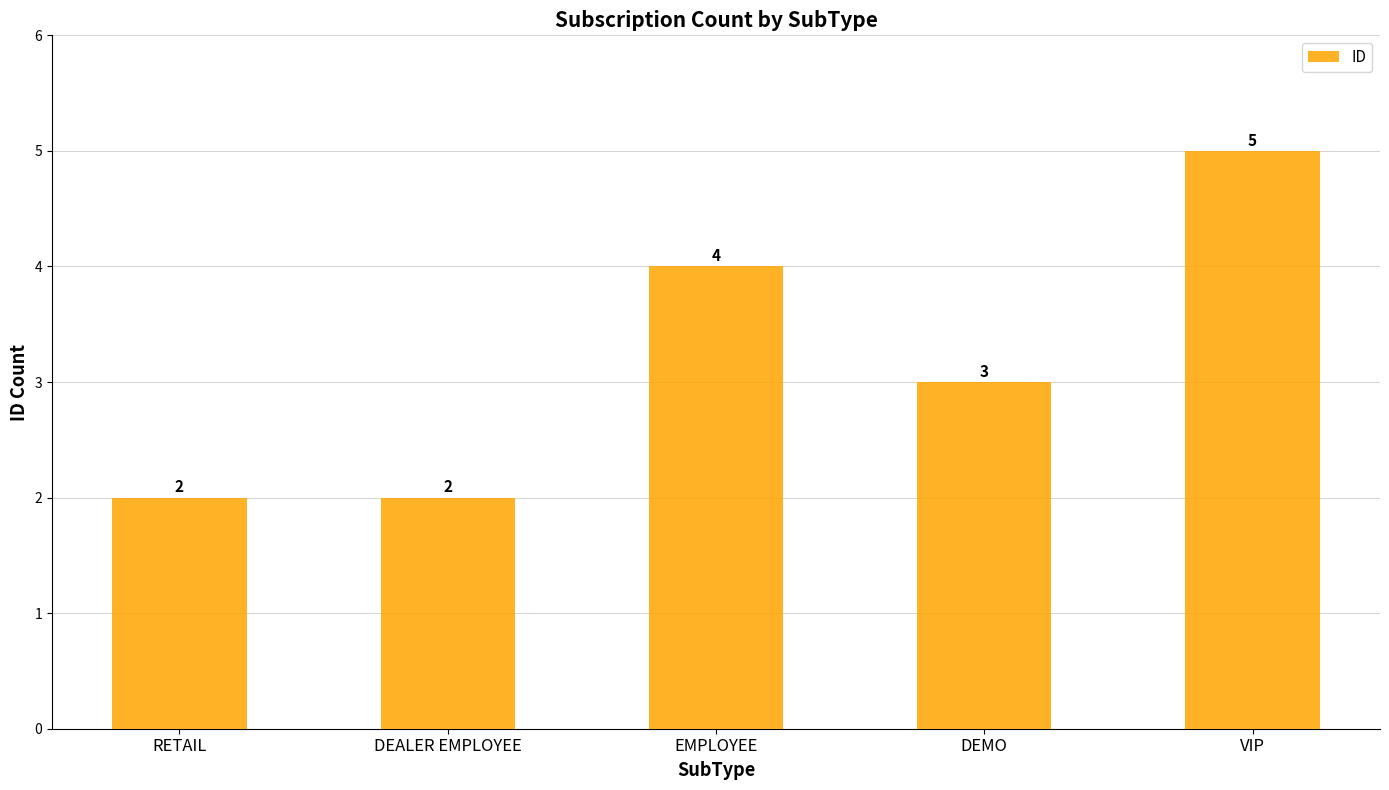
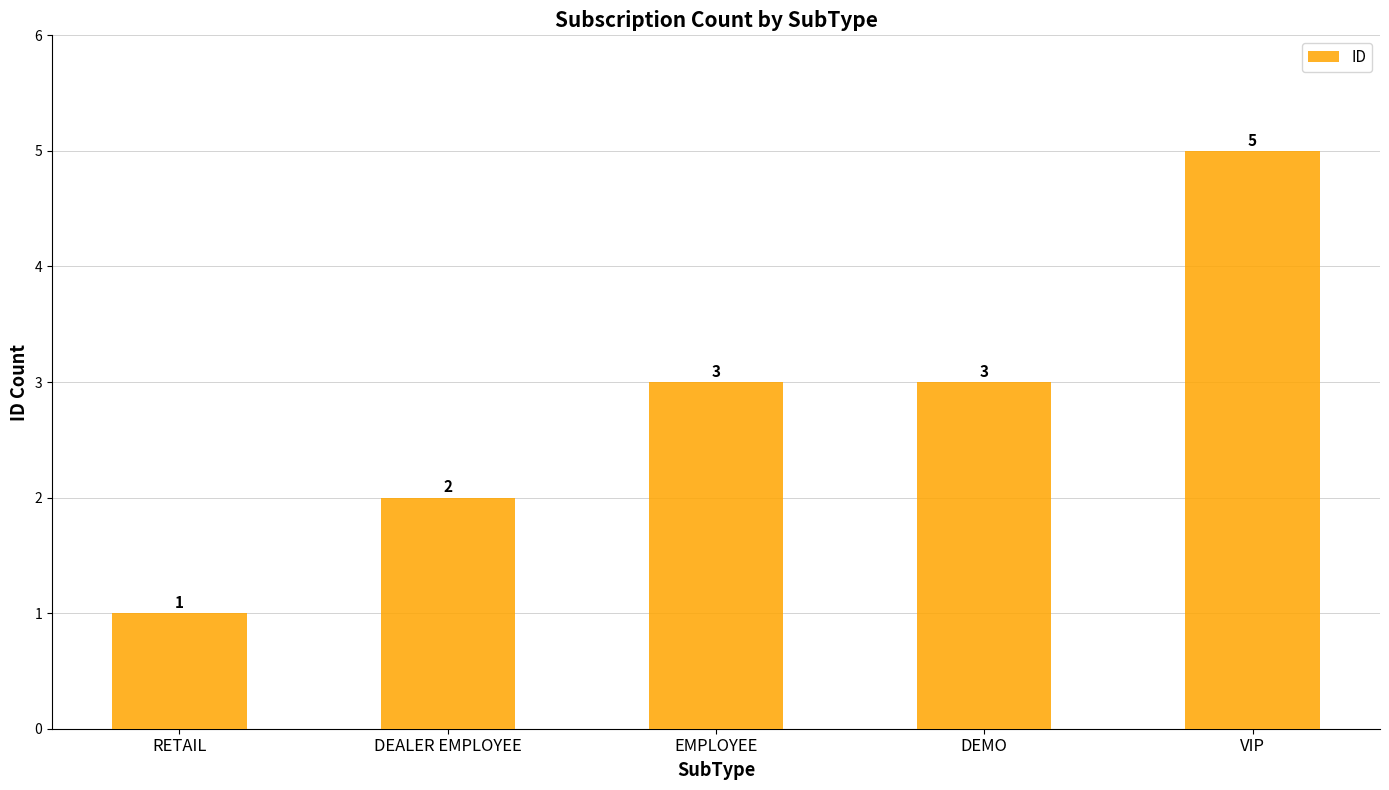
  {
-   "RETAIL": 2,
+   "RETAIL": 1,
    "DEALER EMPLOYEE": 2,
-   "EMPLOYEE": 4,
+   "EMPLOYEE": 3,
    "DEMO": 3,
    "VIP": 5
  }
